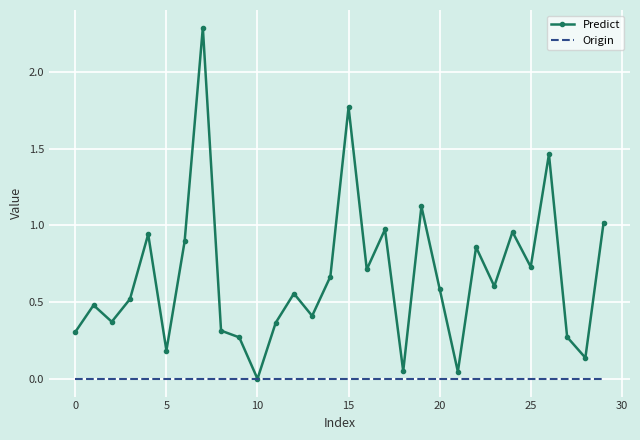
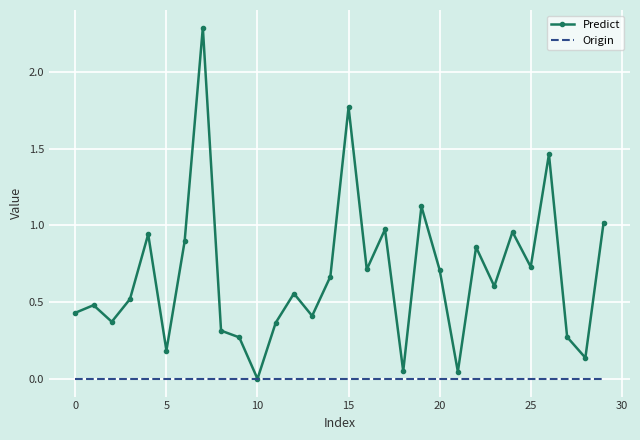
  {
    "Predict": {
-     "0": 0.31,
+     "0": 0.43,
      "5": 0.19,
      "15": 1.77,
-     "20": 0.59,
+     "20": 0.71,
      "25": 0.73
    },
    "Origin": {
      "0": 0.00,
      "5": 0.00,
      "15": 0.00,
      "20": 0.00,
      "25": 0.00
    }
  }
